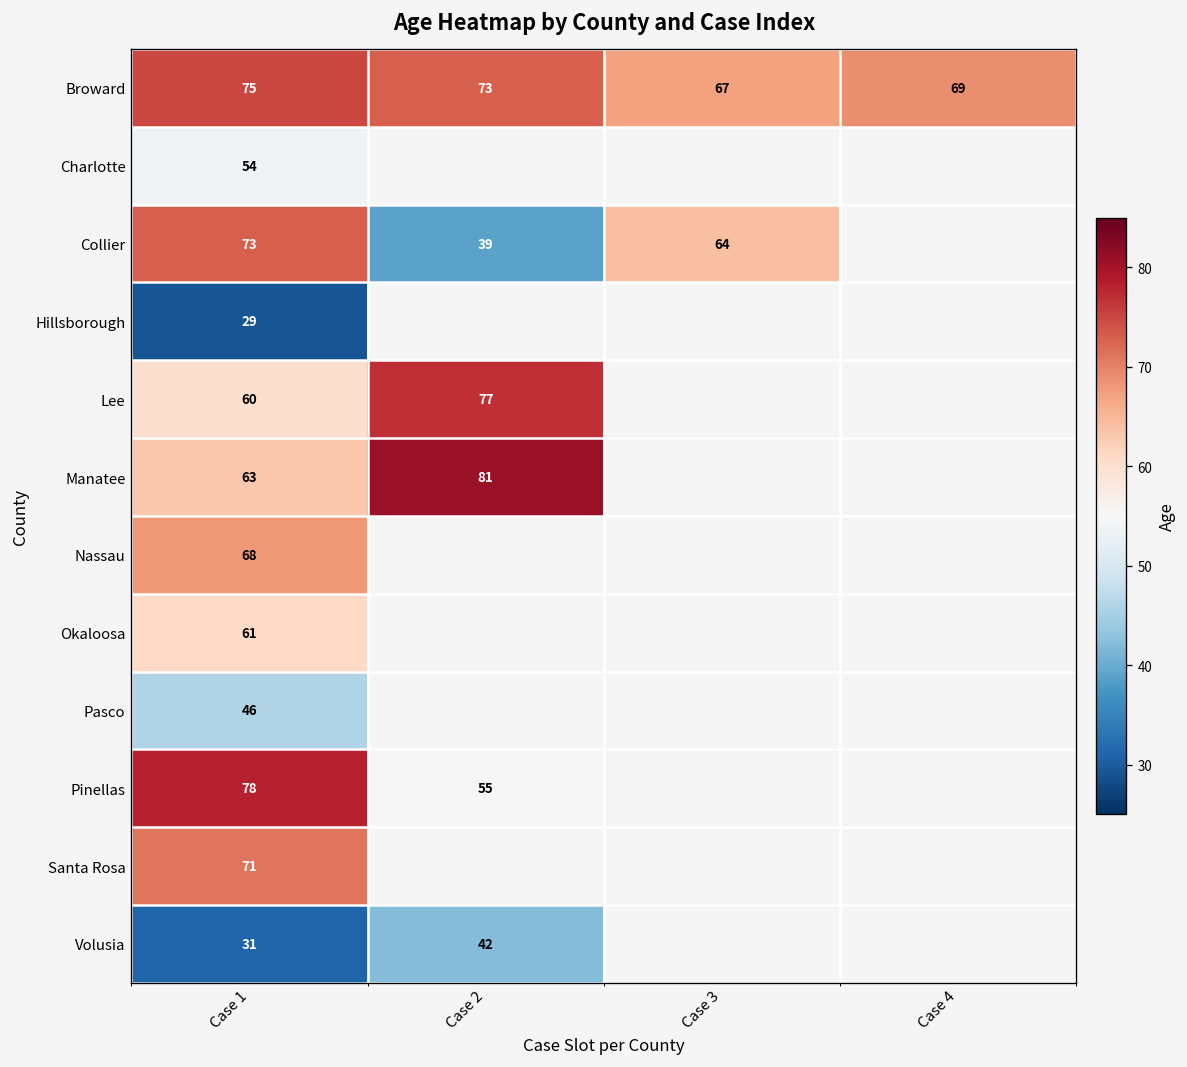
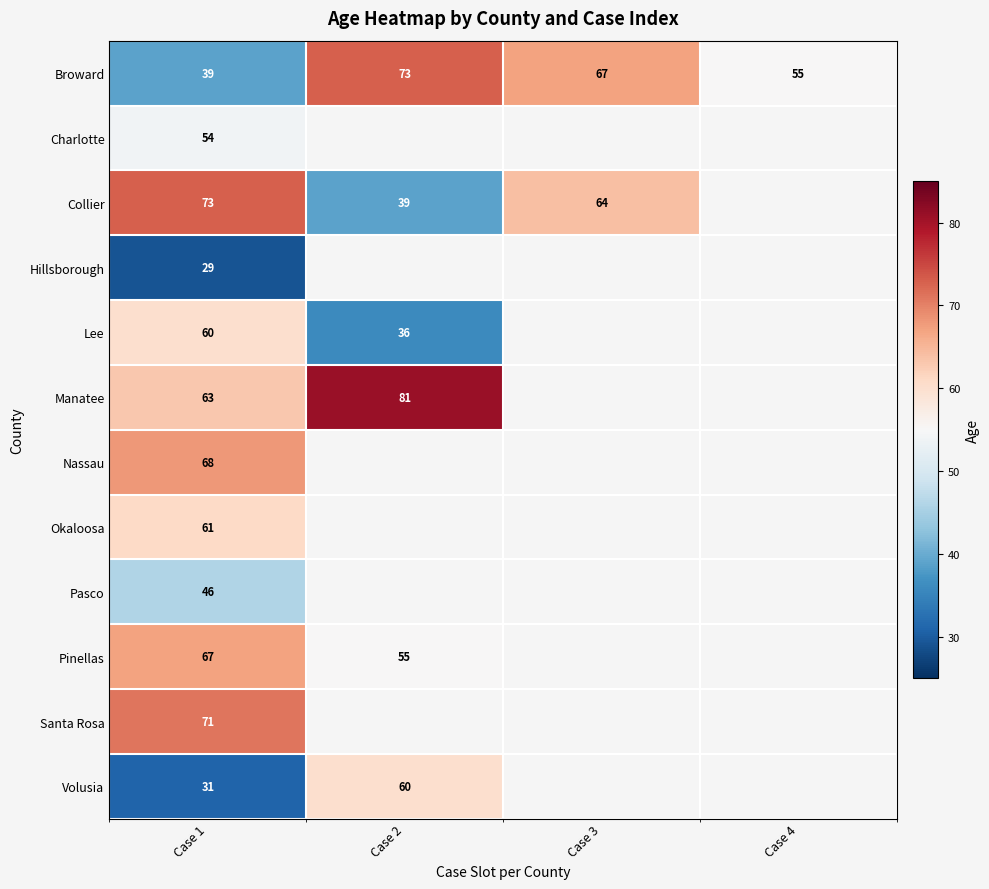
  {
    "Broward": {
-     "Case 1": 75,
+     "Case 1": 39,
      "Case 2": 73,
      "Case 3": 67,
-     "Case 4": 69
+     "Case 4": 55
    },
    "Charlotte": {
      "Case 1": 54
    },
    "Collier": {
      "Case 1": 73,
      "Case 2": 39,
      "Case 3": 64
    },
    "Hillsborough": {
      "Case 1": 29
    },
    "Lee": {
      "Case 1": 60,
-     "Case 2": 77
+     "Case 2": 36
    },
    "Manatee": {
      "Case 1": 63,
      "Case 2": 81
    },
    "Nassau": {
      "Case 1": 68
    },
    "Okaloosa": {
      "Case 1": 61
    },
    "Pasco": {
      "Case 1": 46
    },
    "Pinellas": {
-     "Case 1": 78,
+     "Case 1": 67,
      "Case 2": 55
    },
    "Santa Rosa": {
      "Case 1": 71
    },
    "Volusia": {
      "Case 1": 31,
-     "Case 2": 42
+     "Case 2": 60
    }
  }
